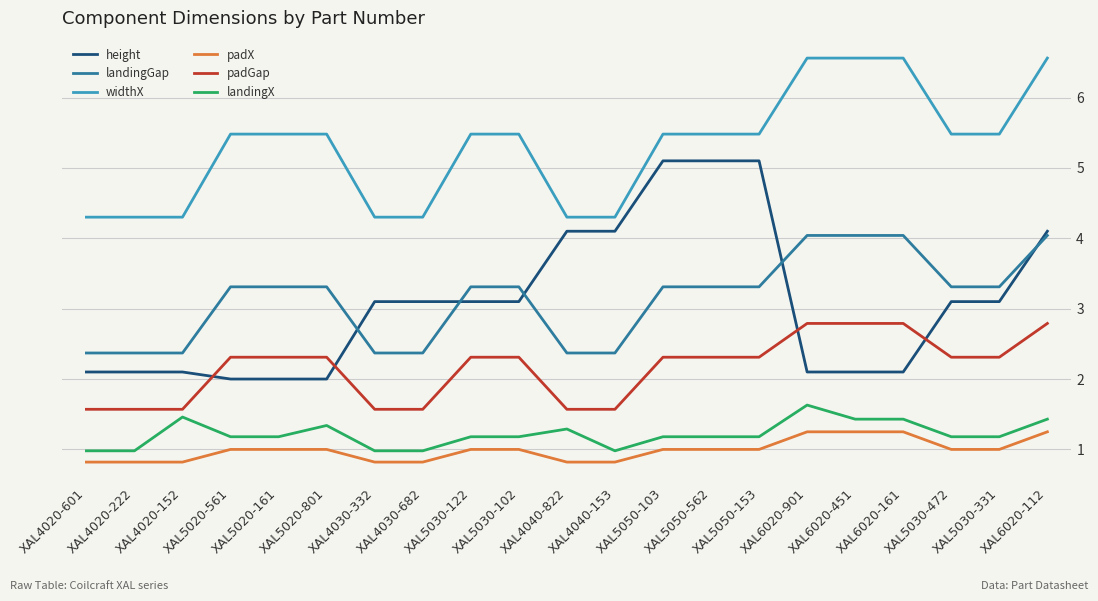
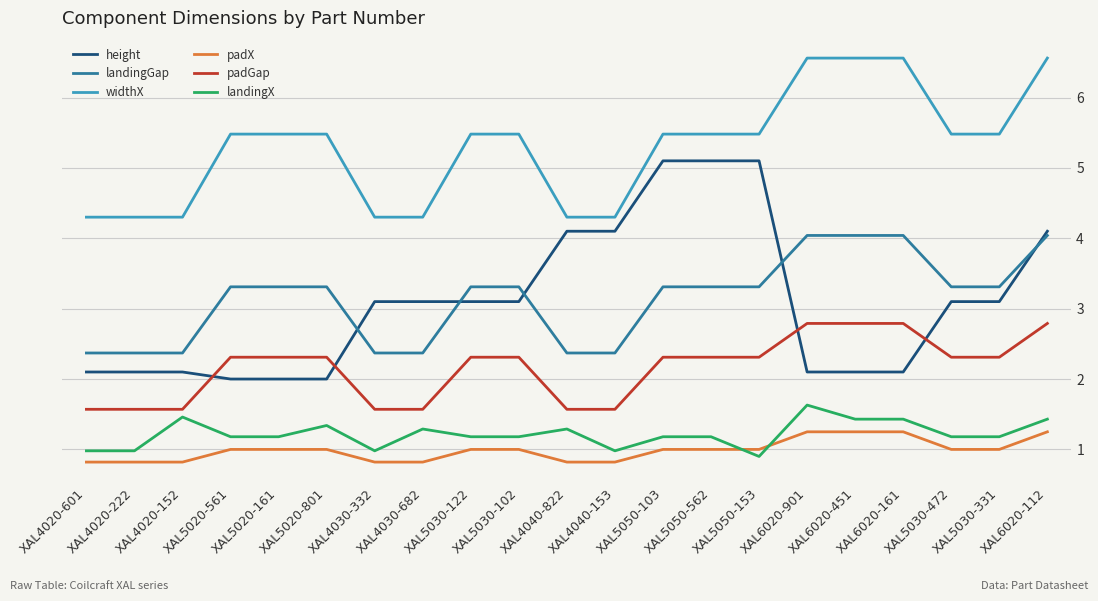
  {
    "height": {
      "XAL4020-601": 2.1,
      "XAL4020-222": 2.1,
      "XAL4020-152": 2.1,
      "XAL5020-561": 2.0,
      "XAL5020-161": 2.0,
      "XAL5020-801": 2.0,
      "XAL4030-332": 3.1,
      "XAL4030-682": 3.1,
      "XAL5030-122": 3.1,
      "XAL5030-102": 3.1,
      "XAL4040-822": 4.1,
      "XAL4040-153": 4.1,
      "XAL5050-103": 5.1,
      "XAL5050-562": 5.1,
      "XAL5050-153": 5.1,
      "XAL6020-901": 2.1,
      "XAL6020-451": 2.1,
      "XAL6020-161": 2.1,
      "XAL5030-472": 3.1,
      "XAL5030-331": 3.1,
      "XAL6020-112": 4.1
    },
    "padX": {
      "XAL4020-601": 0.8,
      "XAL4020-222": 0.8,
      "XAL4020-152": 0.8,
      "XAL5020-561": 1.0,
      "XAL5020-161": 1.0,
      "XAL5020-801": 1.0,
      "XAL4030-332": 0.8,
      "XAL4030-682": 0.8,
      "XAL5030-122": 1.0,
      "XAL5030-102": 1.0,
      "XAL4040-822": 0.8,
      "XAL4040-153": 0.8,
      "XAL5050-103": 1.0,
      "XAL5050-562": 1.0,
      "XAL5050-153": 1.0,
      "XAL6020-901": 1.3,
      "XAL6020-451": 1.3,
      "XAL6020-161": 1.3,
      "XAL5030-472": 1.0,
      "XAL5030-331": 1.0,
      "XAL6020-112": 1.3
    },
    "padGap": {
      "XAL4020-601": 1.6,
      "XAL4020-222": 1.6,
      "XAL4020-152": 1.6,
      "XAL5020-561": 2.3,
      "XAL5020-161": 2.3,
      "XAL5020-801": 2.3,
      "XAL4030-332": 1.6,
      "XAL4030-682": 1.6,
      "XAL5030-122": 2.3,
      "XAL5030-102": 2.3,
      "XAL4040-822": 1.6,
      "XAL4040-153": 1.6,
      "XAL5050-103": 2.3,
      "XAL5050-562": 2.3,
      "XAL5050-153": 2.3,
      "XAL6020-901": 2.8,
      "XAL6020-451": 2.8,
      "XAL6020-161": 2.8,
      "XAL5030-472": 2.3,
      "XAL5030-331": 2.3,
      "XAL6020-112": 2.8
    },
    "landingX": {
      "XAL4020-601": 1.0,
      "XAL4020-222": 1.0,
      "XAL4020-152": 1.5,
      "XAL5020-561": 1.2,
      "XAL5020-161": 1.2,
      "XAL5020-801": 1.3,
      "XAL4030-332": 1.0,
-     "XAL4030-682": 1.0,
+     "XAL4030-682": 1.3,
      "XAL5030-122": 1.2,
      "XAL5030-102": 1.2,
      "XAL4040-822": 1.3,
      "XAL4040-153": 1.0,
      "XAL5050-103": 1.2,
      "XAL5050-562": 1.2,
-     "XAL5050-153": 1.2,
+     "XAL5050-153": 0.9,
      "XAL6020-901": 1.6,
      "XAL6020-451": 1.4,
      "XAL6020-161": 1.4,
      "XAL5030-472": 1.2,
      "XAL5030-331": 1.2,
      "XAL6020-112": 1.4
    }
  }
